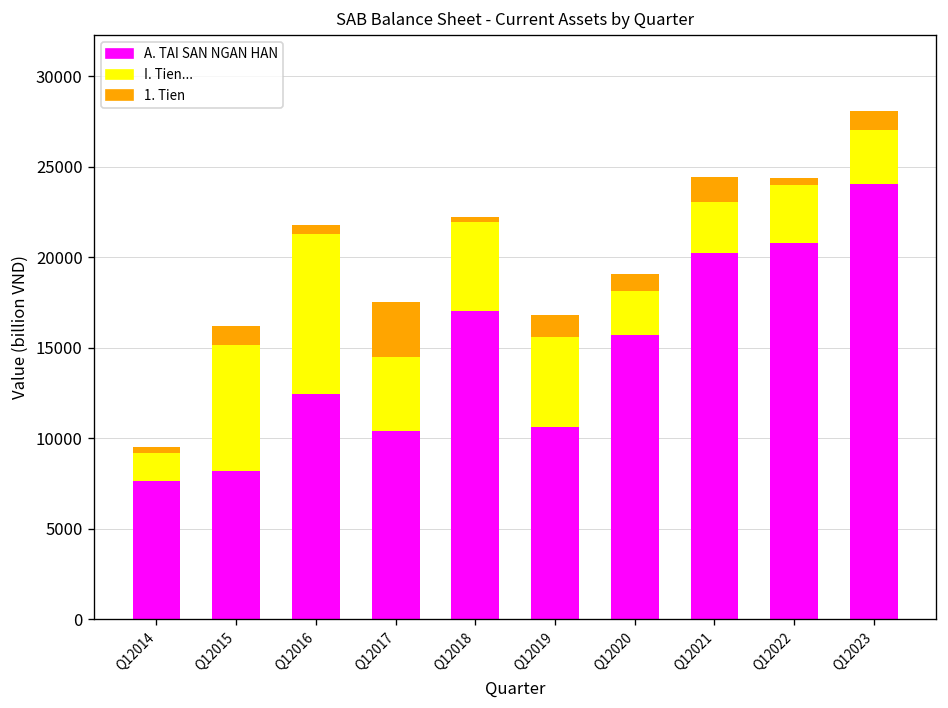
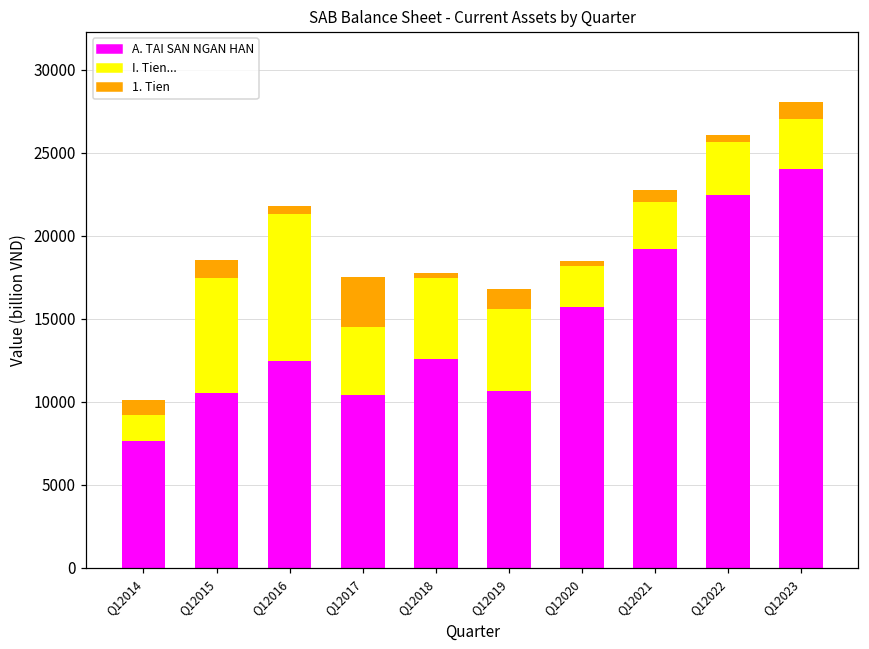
  {
    "A. TAI SAN NGAN HAN": {
      "Q12014": 7700,
-     "Q12015": 8200,
+     "Q12015": 10500,
      "Q12016": 12400,
      "Q12017": 10400,
-     "Q12018": 17000,
+     "Q12018": 12600,
      "Q12019": 10600,
      "Q12020": 15700,
-     "Q12021": 20300,
-     "Q12022": 20800,
+     "Q12021": 19200,
+     "Q12022": 22400,
      "Q12023": 24000
    },
    "1. Tien": {
-     "Q12014": 300,
+     "Q12014": 900,
      "Q12015": 1100,
      "Q12016": 500,
      "Q12017": 3000,
      "Q12018": 300,
      "Q12019": 1200,
-     "Q12020": 900,
-     "Q12021": 1400,
+     "Q12020": 400,
+     "Q12021": 800,
      "Q12022": 400,
      "Q12023": 1000
    }
  }
